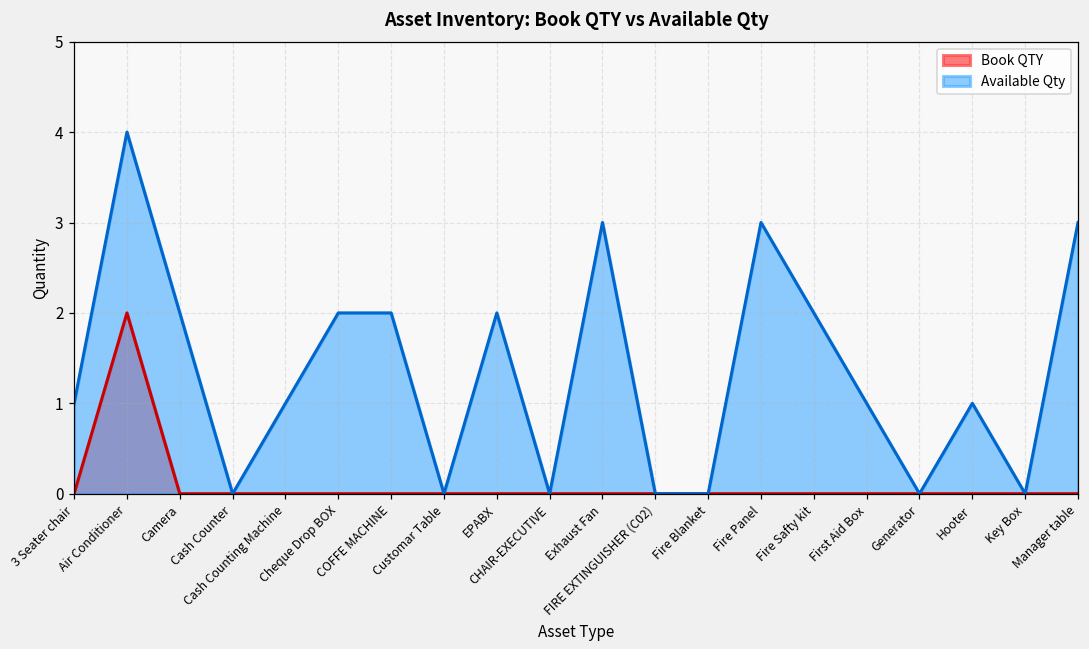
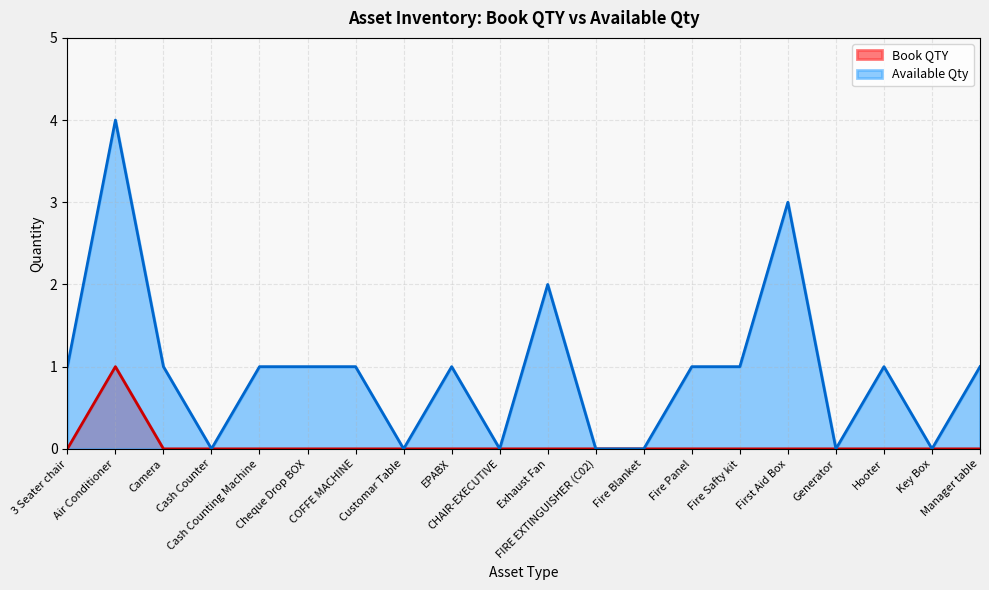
  {
    "Book QTY": {
      "3 Seater chair": 0,
-     "Air Conditioner": 2,
+     "Air Conditioner": 1,
      "Camera": 0,
      "Cash Counting Machine": 0,
      "Cheque Drop BOX": 0,
      "COFFE MACHINE": 0,
      "EPABX": 0,
      "Exhaust Fan": 0,
      "Fire Panel": 0,
      "Fire Safty kit": 0,
      "First Aid Box": 0,
      "Hooter": 0,
      "Manager table": 0
    },
    "Available Qty": {
      "3 Seater chair": 1,
      "Air Conditioner": 4,
-     "Camera": 2,
+     "Camera": 1,
      "Cash Counting Machine": 1,
-     "Cheque Drop BOX": 2,
-     "COFFE MACHINE": 2,
-     "EPABX": 2,
-     "Exhaust Fan": 3,
-     "Fire Panel": 3,
-     "Fire Safty kit": 2,
-     "First Aid Box": 1,
+     "Cheque Drop BOX": 1,
+     "COFFE MACHINE": 1,
+     "EPABX": 1,
+     "Exhaust Fan": 2,
+     "Fire Panel": 1,
+     "Fire Safty kit": 1,
+     "First Aid Box": 3,
      "Hooter": 1,
-     "Manager table": 3
+     "Manager table": 1
    }
  }
